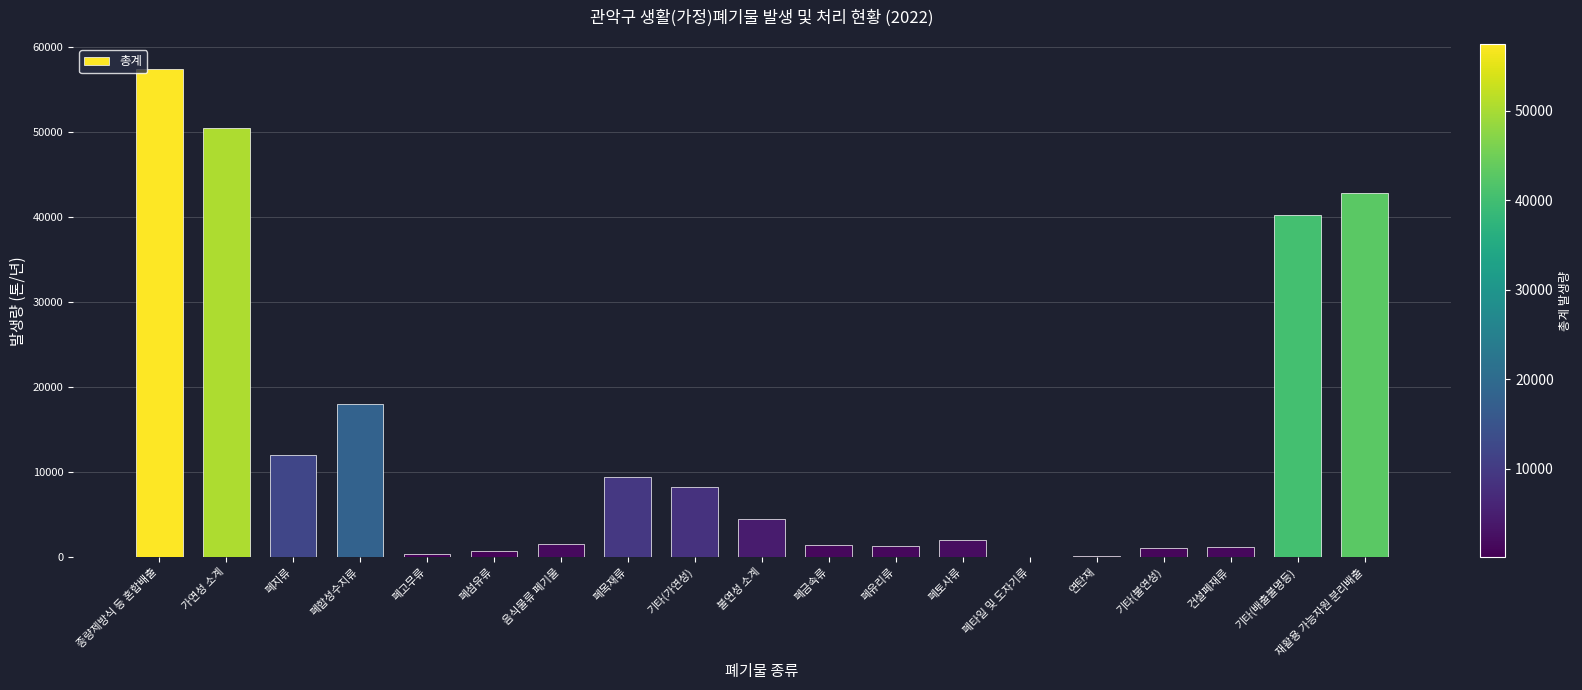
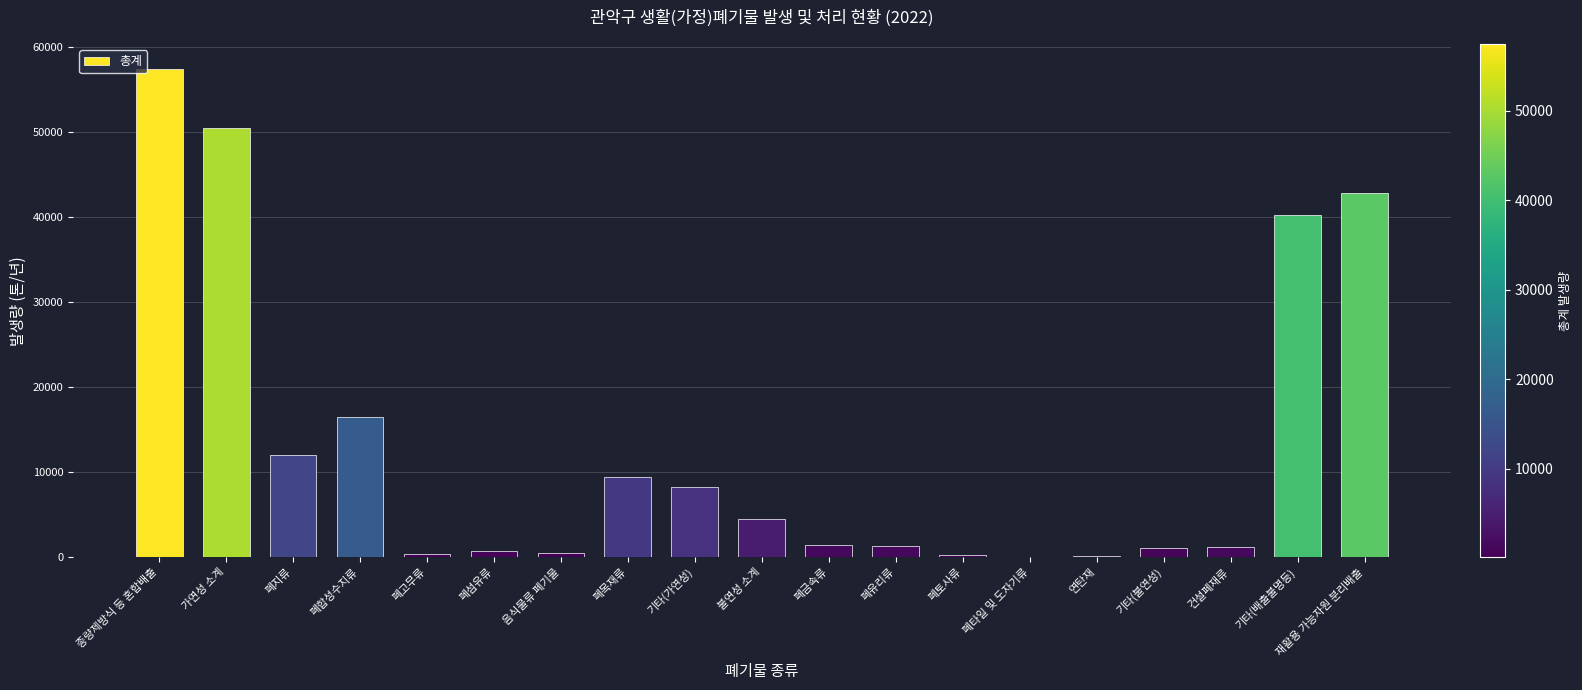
  {
    "종량제방식 등 혼합배출": 57000,
    "가연성 소계": 51000,
    "폐지류": 12000,
-   "폐합성수지류": 18000,
+   "폐합성수지류": 17000,
    "폐고무류": 0,
    "폐섬유류": 1000,
-   "음식물류 폐기물": 2000,
+   "음식물류 폐기물": 0,
    "폐목재류": 9000,
    "기타(가연성)": 8000,
    "불연성 소계": 4000,
    "폐금속류": 1000,
    "폐유리류": 1000,
-   "폐토사류": 2000,
+   "폐토사류": 0,
    "기타(불연성)": 1000,
    "건설폐재류": 1000,
    "기타(배출불명등)": 40000,
    "재활용 가능자원 분리배출": 43000
  }
